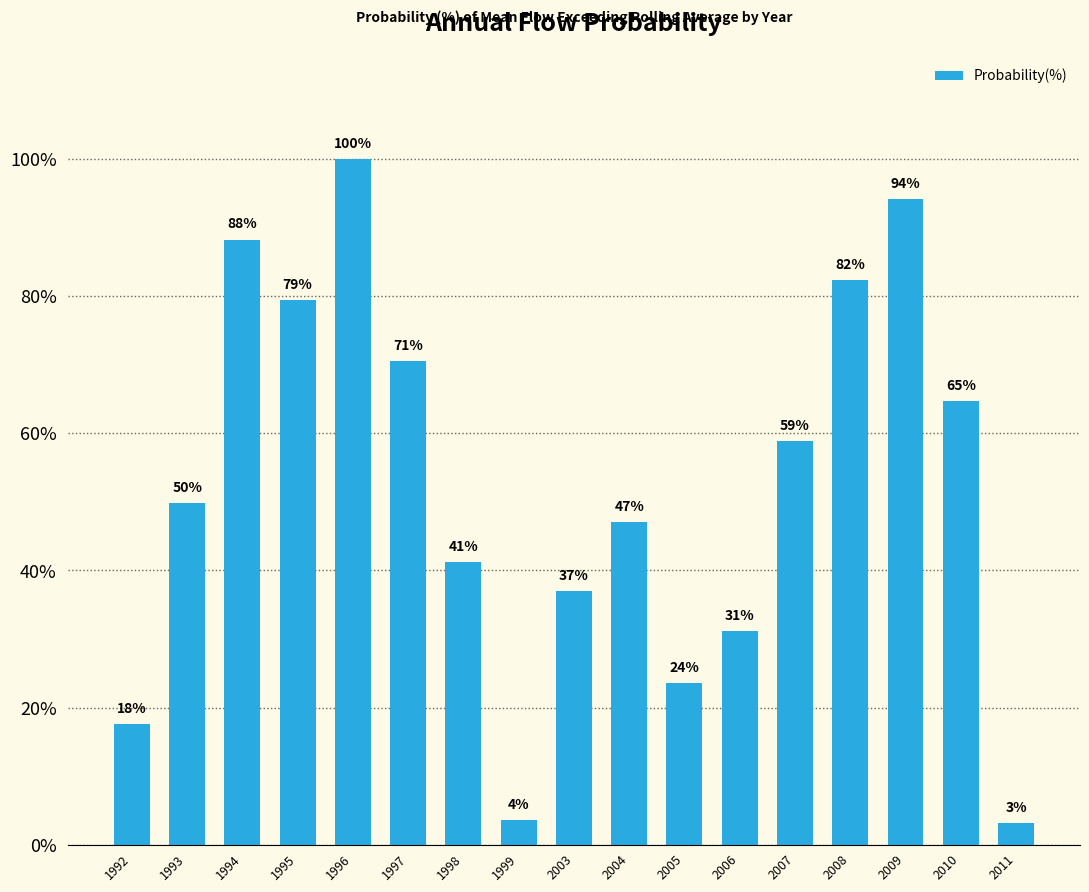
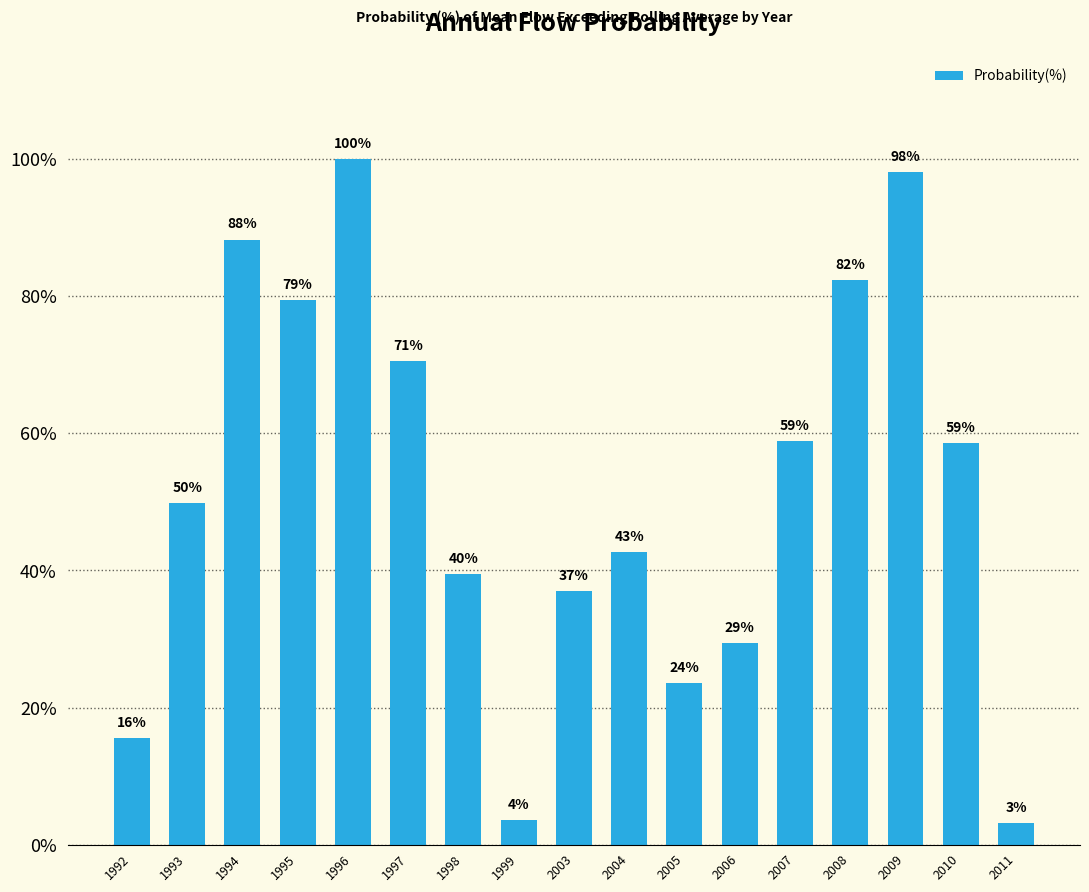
  {
-   "1992": "18%",
+   "1992": "16%",
    "1993": "50%",
    "1994": "88%",
    "1995": "79%",
    "1996": "100%",
    "1997": "71%",
-   "1998": "41%",
+   "1998": "40%",
    "1999": "4%",
    "2003": "37%",
-   "2004": "47%",
+   "2004": "43%",
    "2005": "24%",
-   "2006": "31%",
+   "2006": "29%",
    "2007": "59%",
    "2008": "82%",
-   "2009": "94%",
-   "2010": "65%",
+   "2009": "98%",
+   "2010": "59%",
    "2011": "3%"
  }
